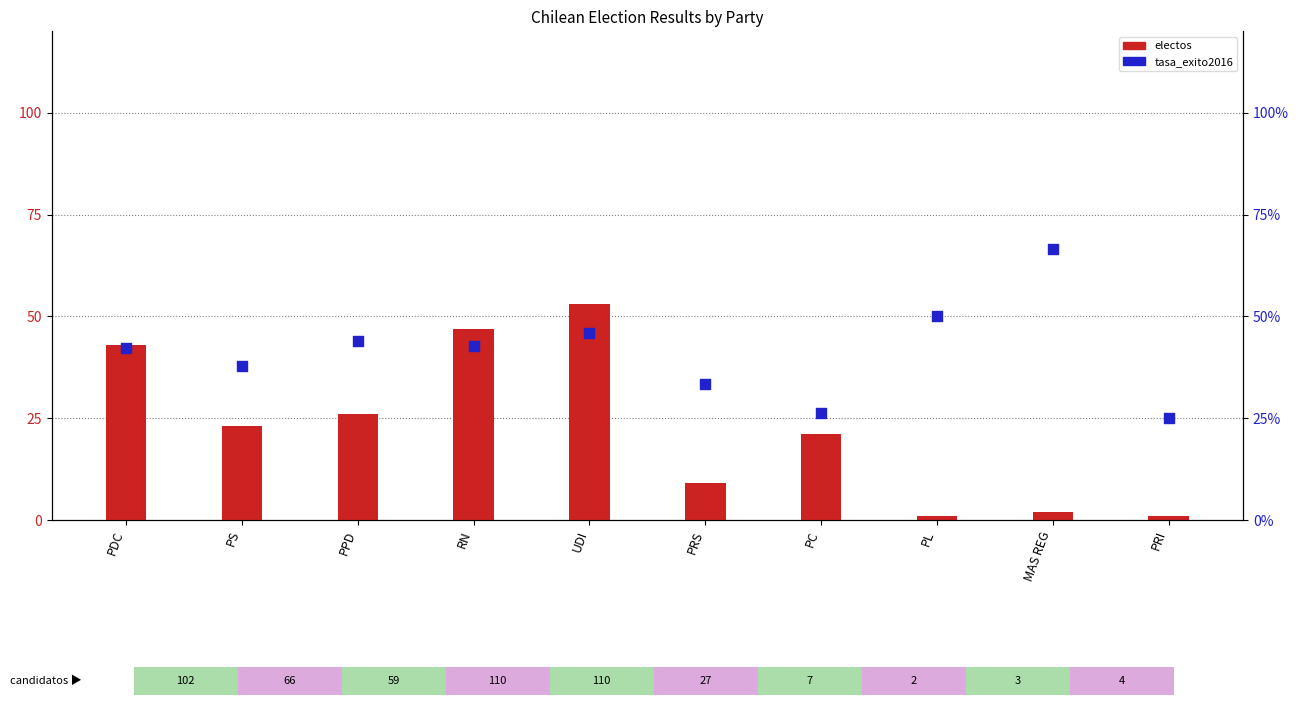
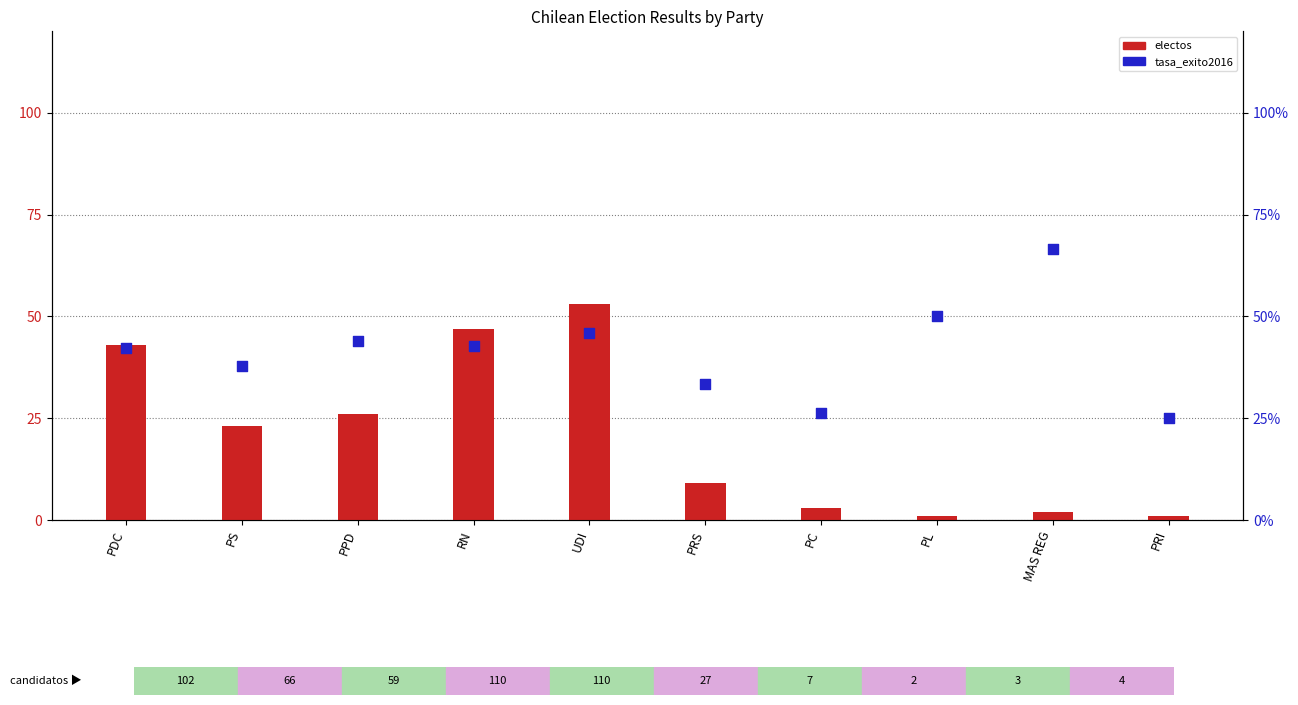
  {
    "electos": {
      "PDC": 43,
      "PS": 23,
      "PPD": 26,
      "RN": 47,
      "UDI": 53,
      "PRS": 9,
-     "PC": 21,
+     "PC": 3,
      "PL": 1,
      "MAS REG": 2,
      "PRI": 1
    }
  }
